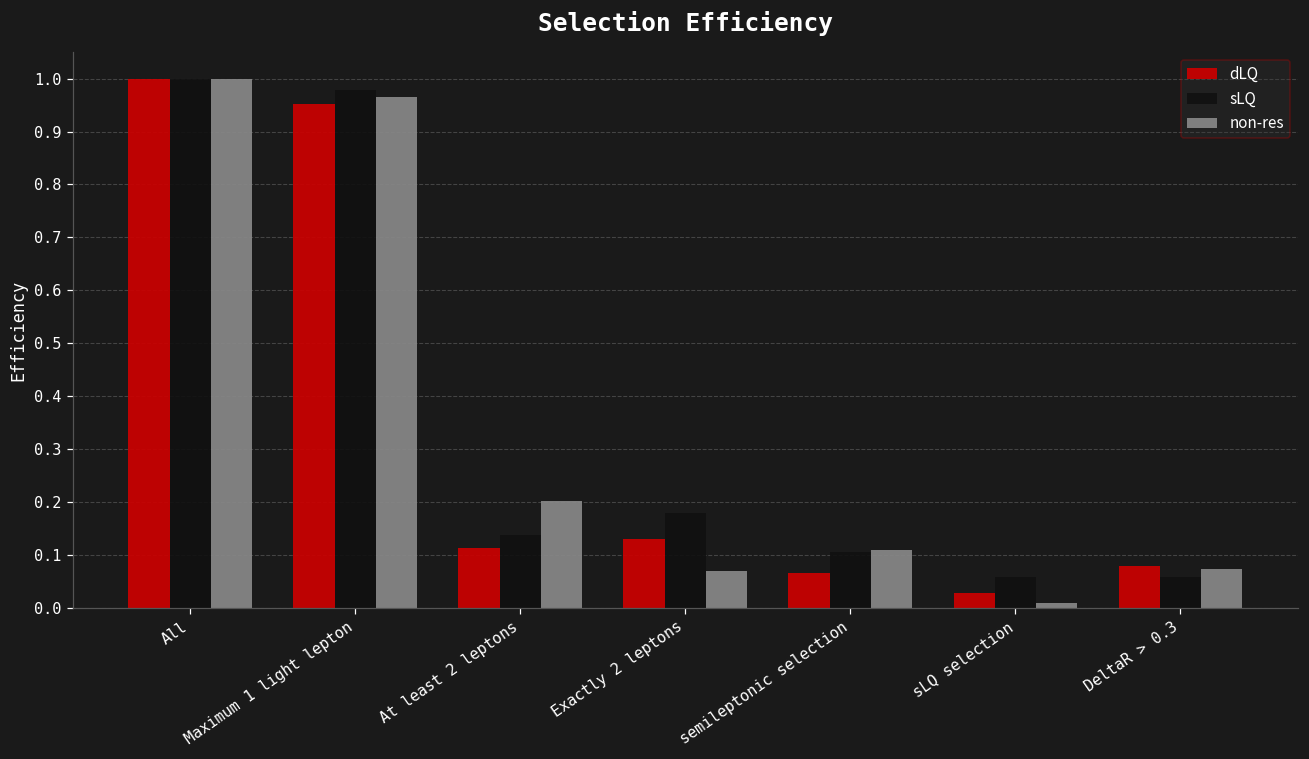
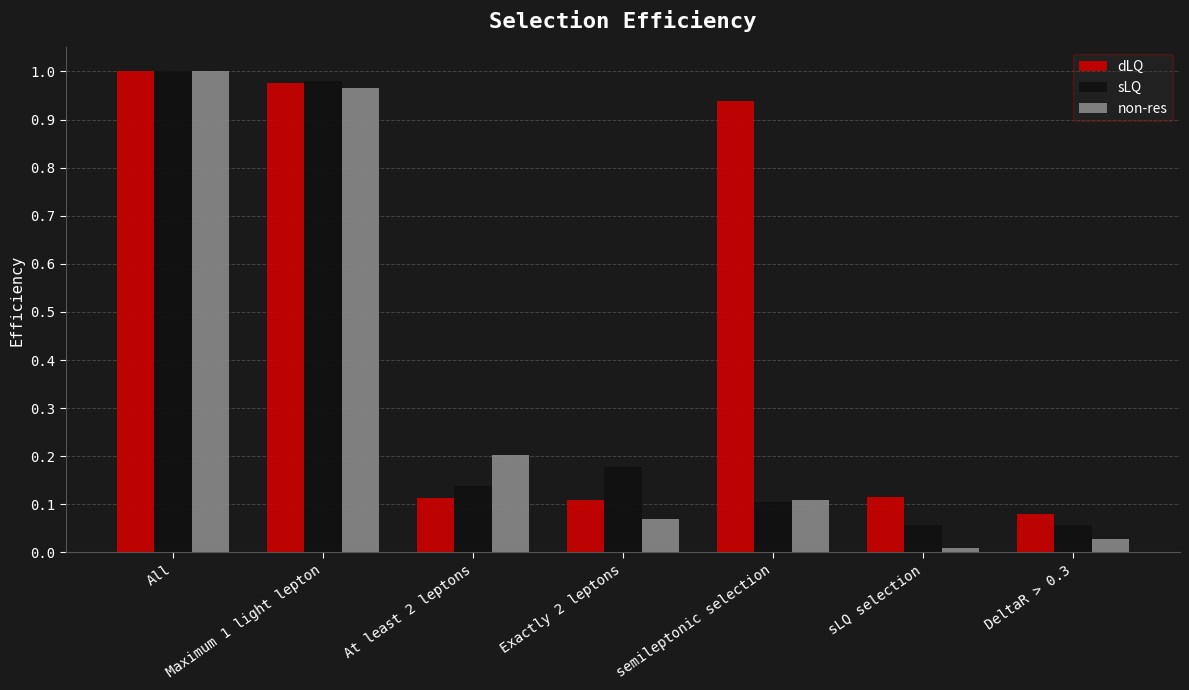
  {
    "dLQ": {
      "All": 1.00,
-     "Maximum 1 light lepton": 0.95,
+     "Maximum 1 light lepton": 0.98,
      "At least 2 leptons": 0.11,
-     "Exactly 2 leptons": 0.13,
-     "semileptonic selection": 0.06,
-     "sLQ selection": 0.03,
+     "Exactly 2 leptons": 0.11,
+     "semileptonic selection": 0.94,
+     "sLQ selection": 0.12,
      "DeltaR > 0.3": 0.08
    },
    "sLQ": {
      "All": 1.00,
      "Maximum 1 light lepton": 0.98,
      "At least 2 leptons": 0.14,
      "Exactly 2 leptons": 0.18,
      "semileptonic selection": 0.11,
      "sLQ selection": 0.06,
      "DeltaR > 0.3": 0.06
    },
    "non-res": {
      "All": 1.00,
      "Maximum 1 light lepton": 0.97,
      "At least 2 leptons": 0.20,
      "Exactly 2 leptons": 0.07,
      "semileptonic selection": 0.11,
      "sLQ selection": 0.01,
-     "DeltaR > 0.3": 0.07
+     "DeltaR > 0.3": 0.03
    }
  }
